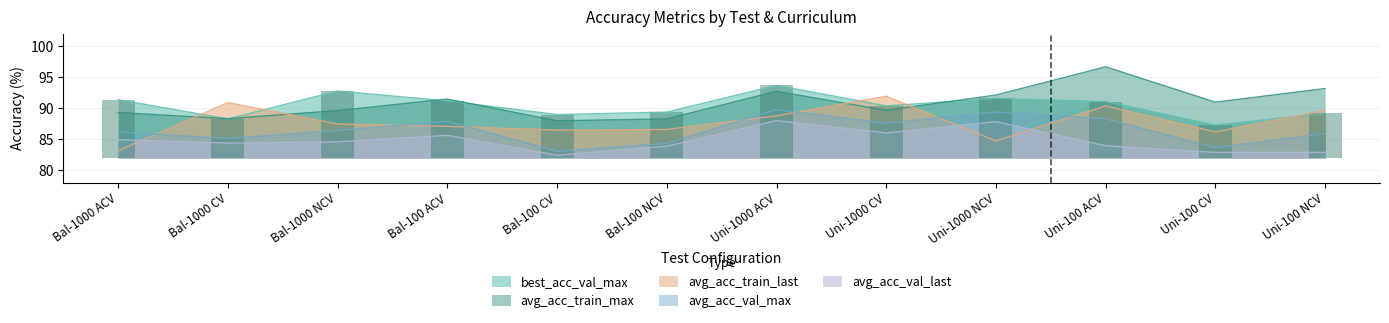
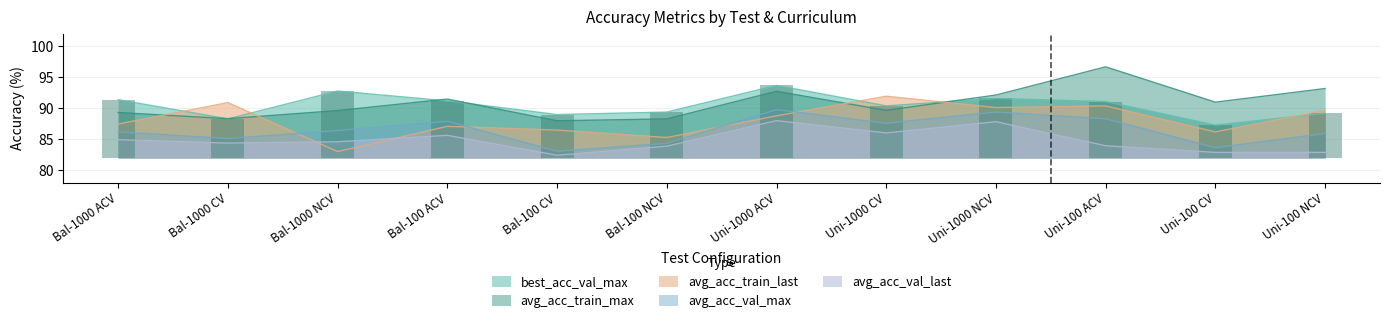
  {
    "avg_acc_train_last": {
-     "Bal-1000 ACV": 83,
+     "Bal-1000 ACV": 87,
      "Bal-1000 CV": 91,
-     "Bal-1000 NCV": 87,
+     "Bal-1000 NCV": 83,
      "Bal-100 ACV": 87,
      "Bal-100 CV": 87,
-     "Bal-100 NCV": 87,
+     "Bal-100 NCV": 85,
      "Uni-1000 ACV": 89,
      "Uni-1000 CV": 92,
-     "Uni-1000 NCV": 85,
+     "Uni-1000 NCV": 90,
      "Uni-100 ACV": 90,
      "Uni-100 CV": 86,
      "Uni-100 NCV": 90
    }
  }
